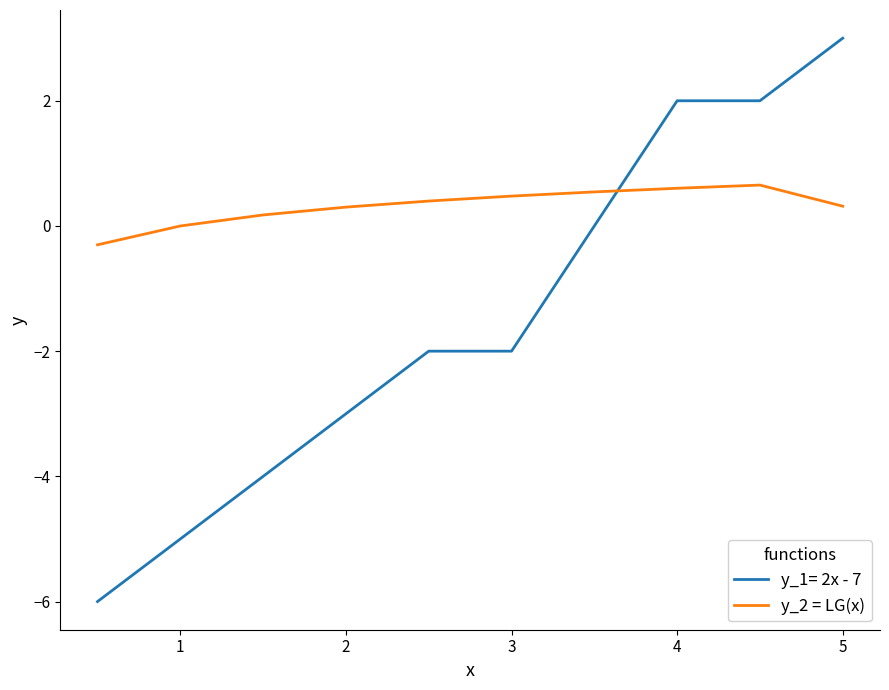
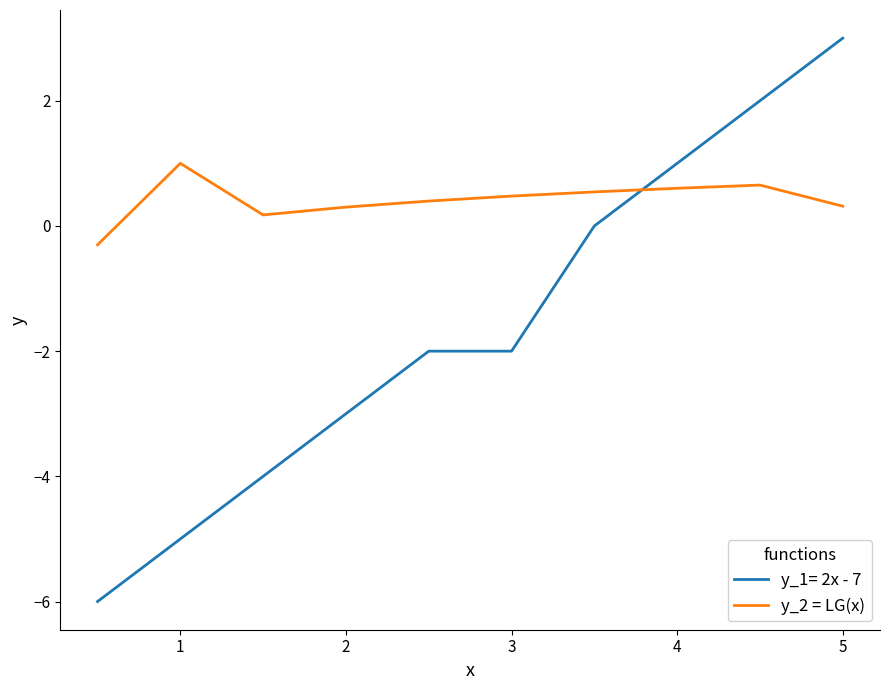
  {
    "y_1= 2x - 7": {
      "1": -5,
      "2": -3,
      "3": -2,
-     "4": 2,
+     "4": 1,
      "5": 3
    },
    "y_2 = LG(x)": {
-     "1": 0,
+     "1": 1,
      "2": 0.3,
      "3": 0.5,
      "4": 0.6,
      "5": 0.3
    }
  }
